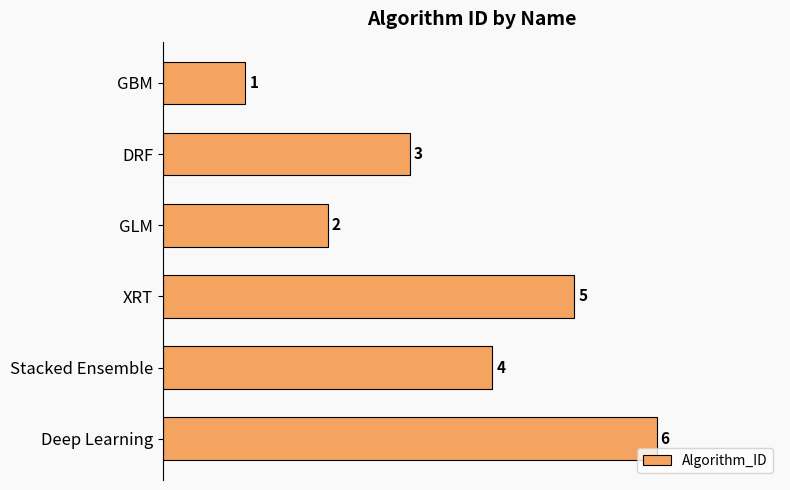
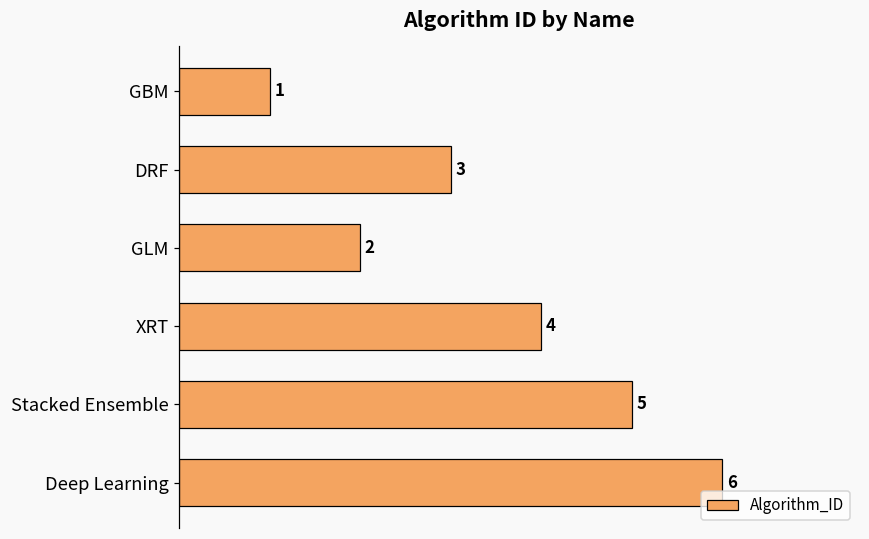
  {
    "GBM": 1,
    "DRF": 3,
    "GLM": 2,
-   "XRT": 5,
-   "Stacked Ensemble": 4,
+   "XRT": 4,
+   "Stacked Ensemble": 5,
    "Deep Learning": 6
  }
